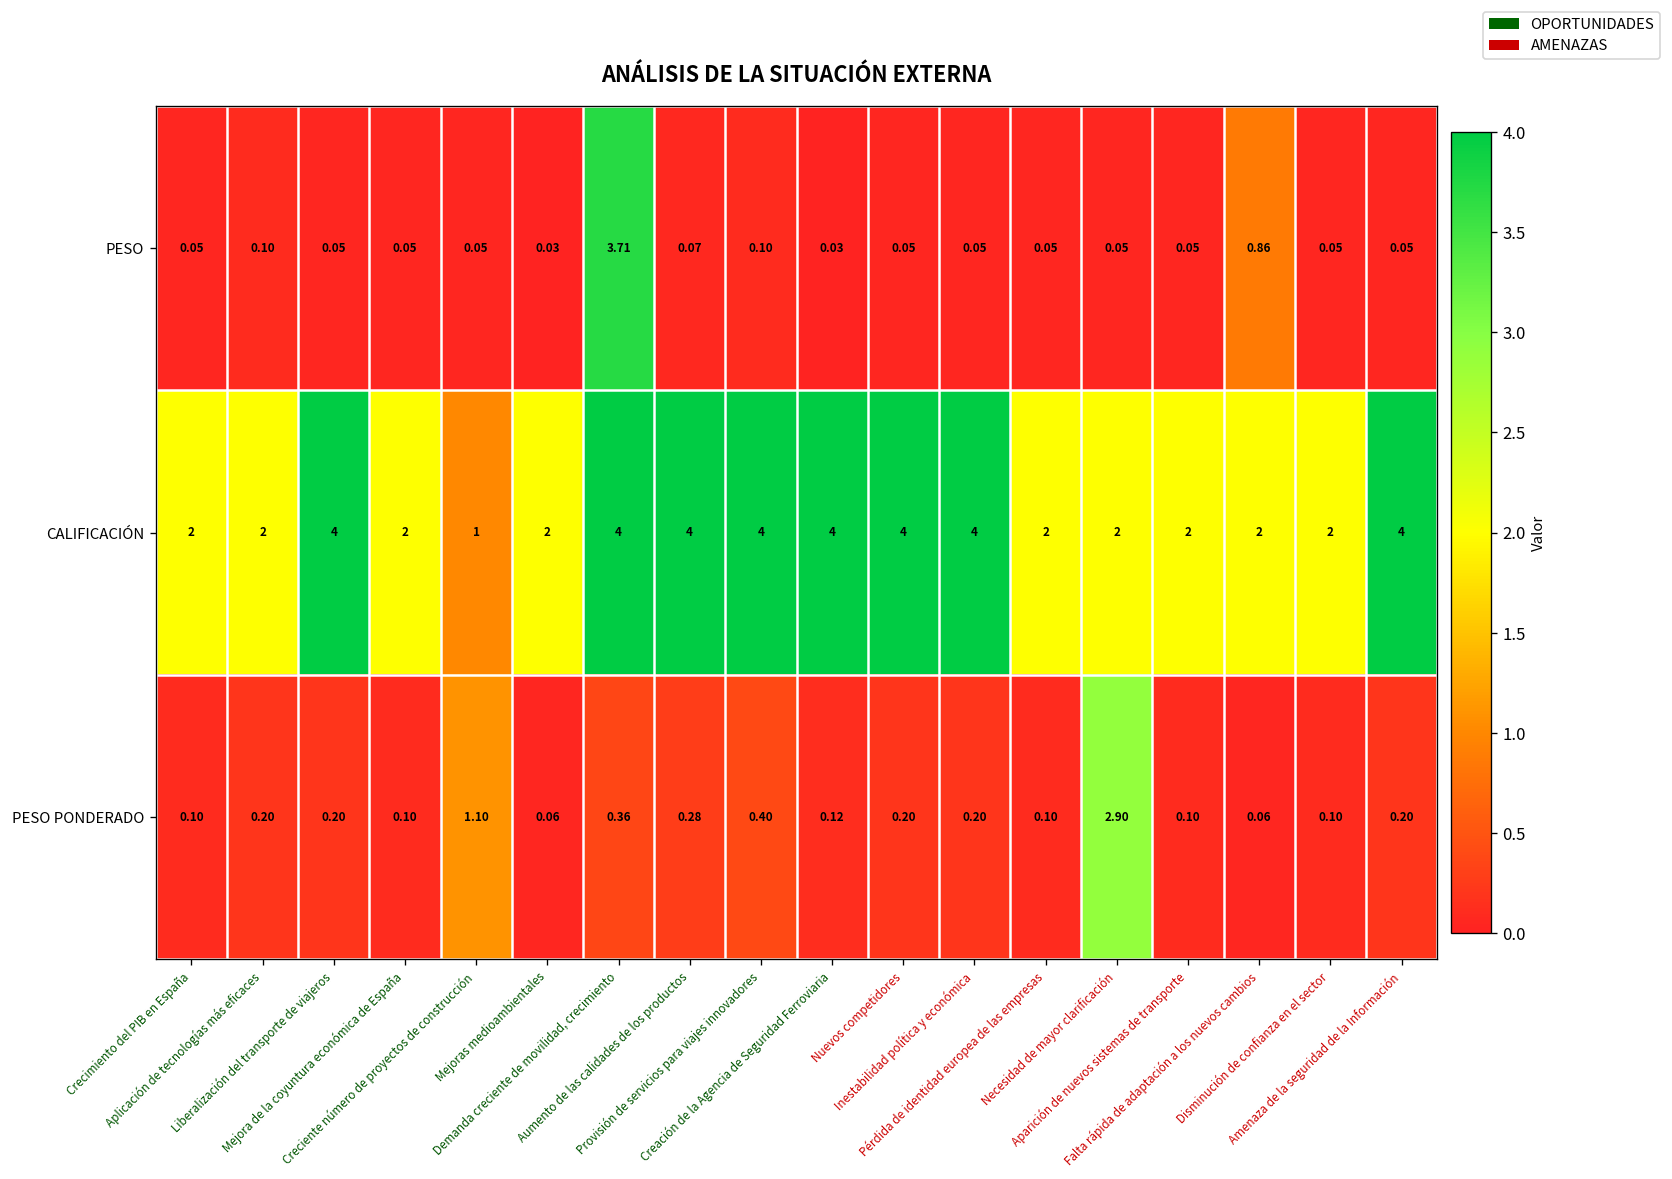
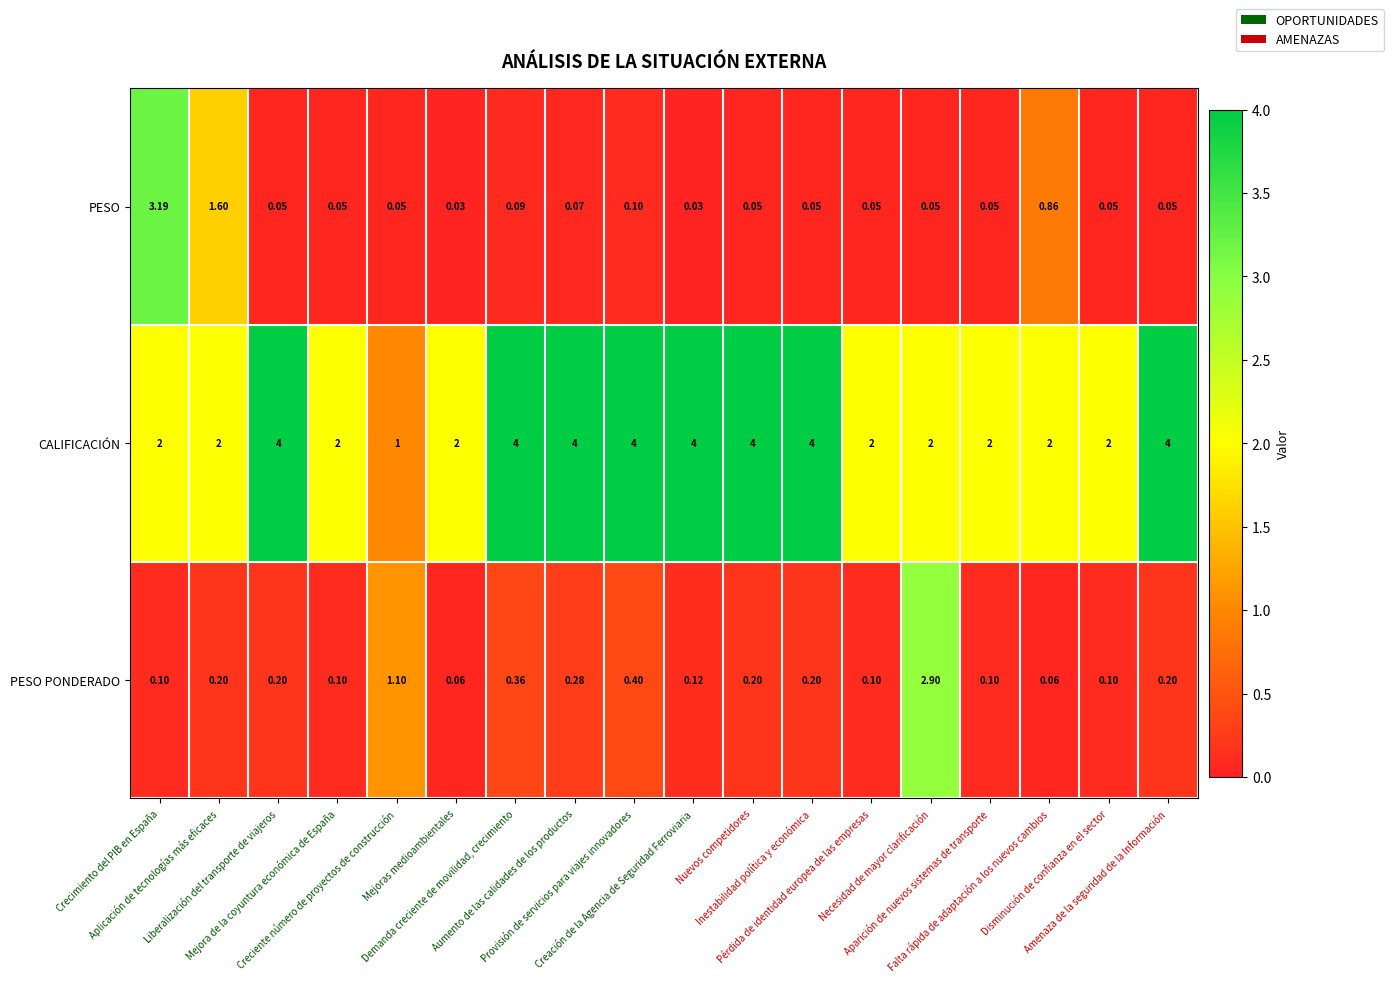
  {
    "PESO": {
-     "Crecimiento del PIB en España": 0.05,
-     "Aplicación de tecnologías más eficaces": 0.10,
+     "Crecimiento del PIB en España": 3.19,
+     "Aplicación de tecnologías más eficaces": 1.60,
      "Liberalización del transporte de viajeros": 0.05,
      "Mejora de la coyuntura económica de España": 0.05,
      "Creciente número de proyectos de construcción": 0.05,
      "Mejoras medioambientales": 0.03,
-     "Demanda creciente de movilidad, crecimiento": 3.71,
+     "Demanda creciente de movilidad, crecimiento": 0.09,
      "Aumento de las calidades de los productos": 0.07,
      "Provisión de servicios para viajes innovadores": 0.10,
      "Creación de la Agencia de Seguridad Ferroviaria": 0.03,
      "Nuevos competidores": 0.05,
      "Inestabilidad política y económica": 0.05,
      "Pérdida de identidad europea de las empresas": 0.05,
      "Necesidad de mayor clarificación": 0.05,
      "Aparición de nuevos sistemas de transporte": 0.05,
      "Falta rápida de adaptación a los nuevos cambios": 0.86,
      "Disminución de confianza en el sector": 0.05,
      "Amenaza de la seguridad de la Información": 0.05
    },
    "CALIFICACIÓN": {
      "Crecimiento del PIB en España": 2,
      "Aplicación de tecnologías más eficaces": 2,
      "Liberalización del transporte de viajeros": 4,
      "Mejora de la coyuntura económica de España": 2,
      "Creciente número de proyectos de construcción": 1,
      "Mejoras medioambientales": 2,
      "Demanda creciente de movilidad, crecimiento": 4,
      "Aumento de las calidades de los productos": 4,
      "Provisión de servicios para viajes innovadores": 4,
      "Creación de la Agencia de Seguridad Ferroviaria": 4,
      "Nuevos competidores": 4,
      "Inestabilidad política y económica": 4,
      "Pérdida de identidad europea de las empresas": 2,
      "Necesidad de mayor clarificación": 2,
      "Aparición de nuevos sistemas de transporte": 2,
      "Falta rápida de adaptación a los nuevos cambios": 2,
      "Disminución de confianza en el sector": 2,
      "Amenaza de la seguridad de la Información": 4
    },
    "PESO PONDERADO": {
      "Crecimiento del PIB en España": 0.10,
      "Aplicación de tecnologías más eficaces": 0.20,
      "Liberalización del transporte de viajeros": 0.20,
      "Mejora de la coyuntura económica de España": 0.10,
      "Creciente número de proyectos de construcción": 1.10,
      "Mejoras medioambientales": 0.06,
      "Demanda creciente de movilidad, crecimiento": 0.36,
      "Aumento de las calidades de los productos": 0.28,
      "Provisión de servicios para viajes innovadores": 0.40,
      "Creación de la Agencia de Seguridad Ferroviaria": 0.12,
      "Nuevos competidores": 0.20,
      "Inestabilidad política y económica": 0.20,
      "Pérdida de identidad europea de las empresas": 0.10,
      "Necesidad de mayor clarificación": 2.90,
      "Aparición de nuevos sistemas de transporte": 0.10,
      "Falta rápida de adaptación a los nuevos cambios": 0.06,
      "Disminución de confianza en el sector": 0.10,
      "Amenaza de la seguridad de la Información": 0.20
    }
  }
